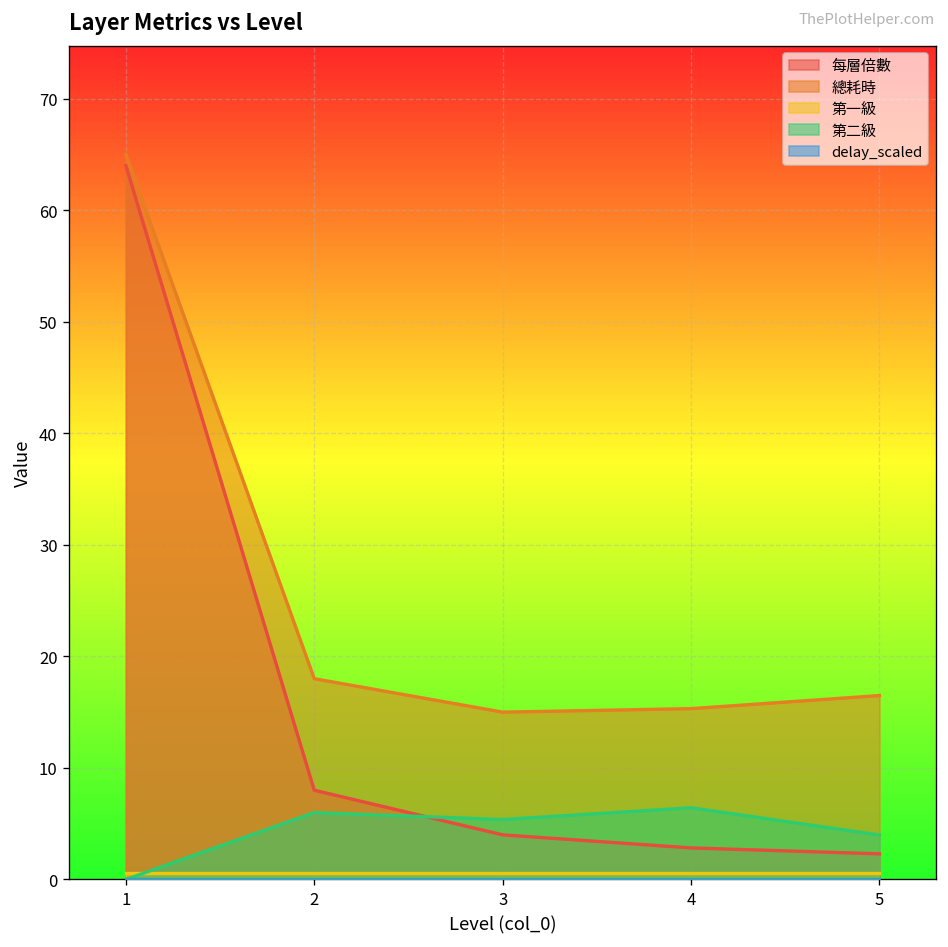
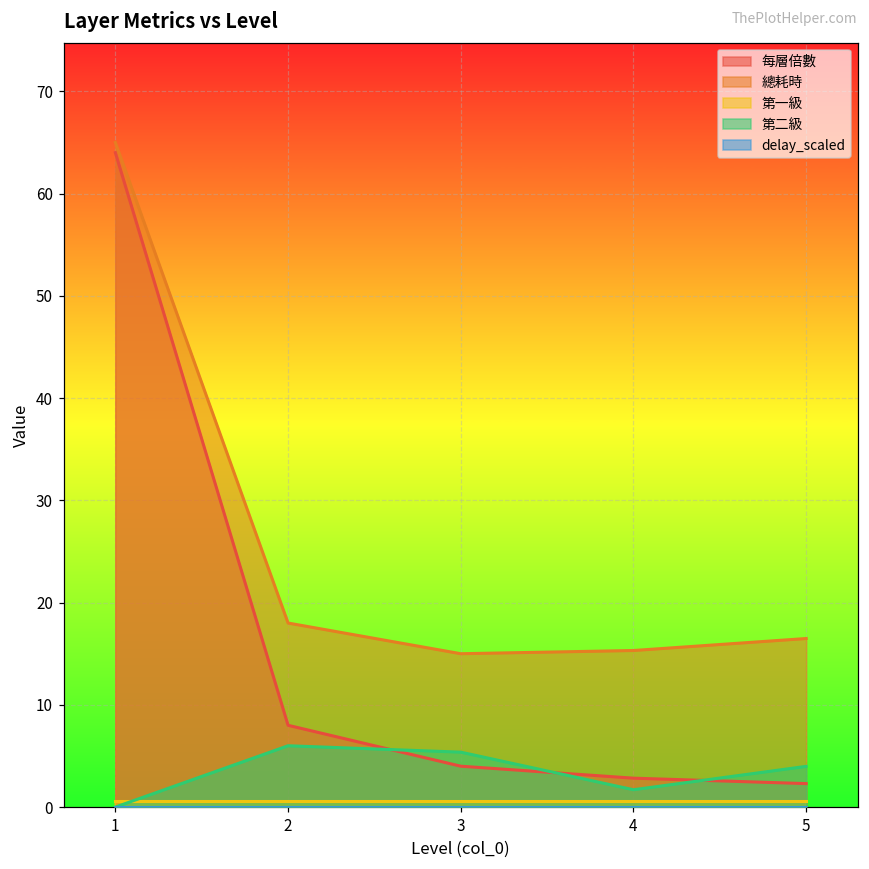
  {
    "第一級": {
      "1": 1,
      "2": 1,
      "3": 1,
      "4": 1,
      "5": 1
    },
    "第二級": {
      "2": 6,
      "3": 5,
-     "4": 6,
+     "4": 2,
      "5": 4
    },
    "delay_scaled": {
      "2": 0,
      "3": 0,
      "4": 0,
      "5": 0
    }
  }
